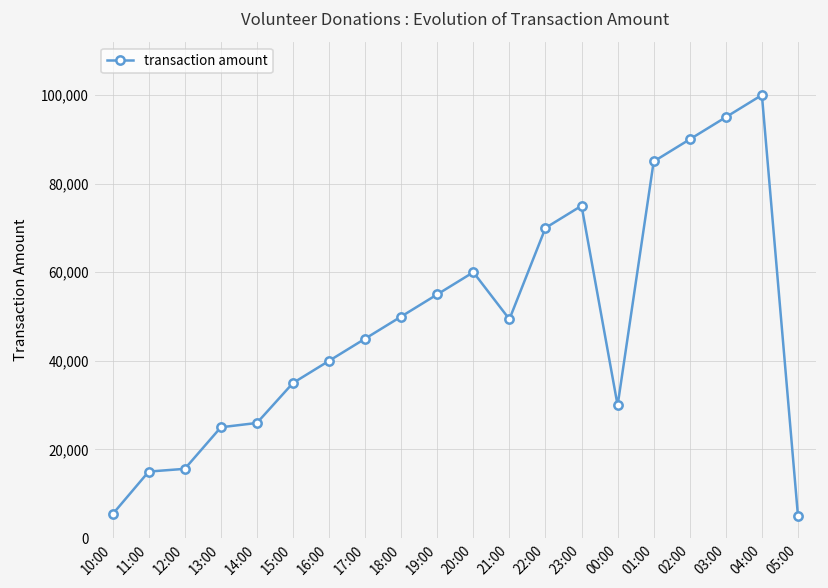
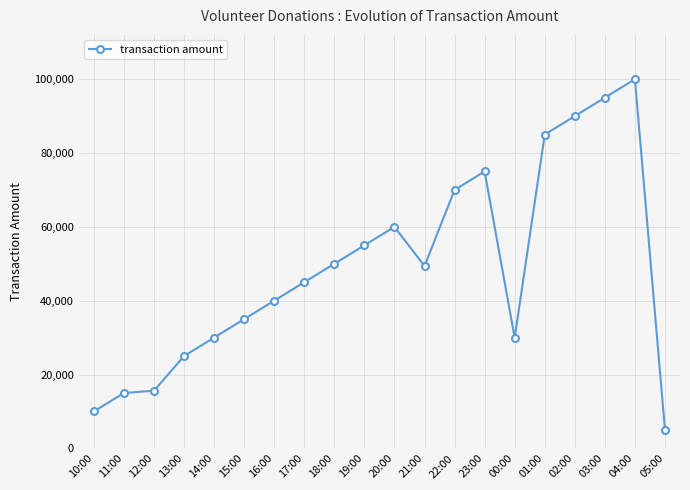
  {
-   "10:00": "5,000",
+   "10:00": "10,000",
    "11:00": "15,000",
    "12:00": "16,000",
    "13:00": "25,000",
-   "14:00": "26,000",
+   "14:00": "30,000",
    "15:00": "35,000",
    "16:00": "40,000",
    "17:00": "45,000",
    "18:00": "50,000",
    "19:00": "55,000",
    "20:00": "60,000",
    "21:00": "49,000",
    "22:00": "70,000",
    "23:00": "75,000",
    "00:00": "30,000",
    "01:00": "85,000",
    "02:00": "90,000",
    "03:00": "95,000",
    "04:00": "100,000",
    "05:00": "5,000"
  }
